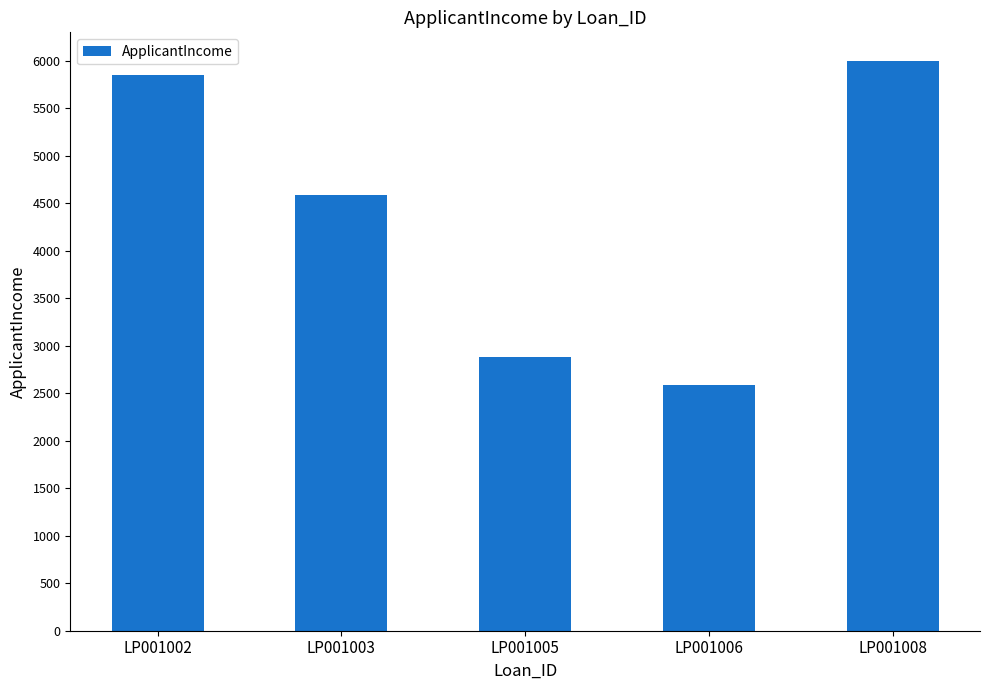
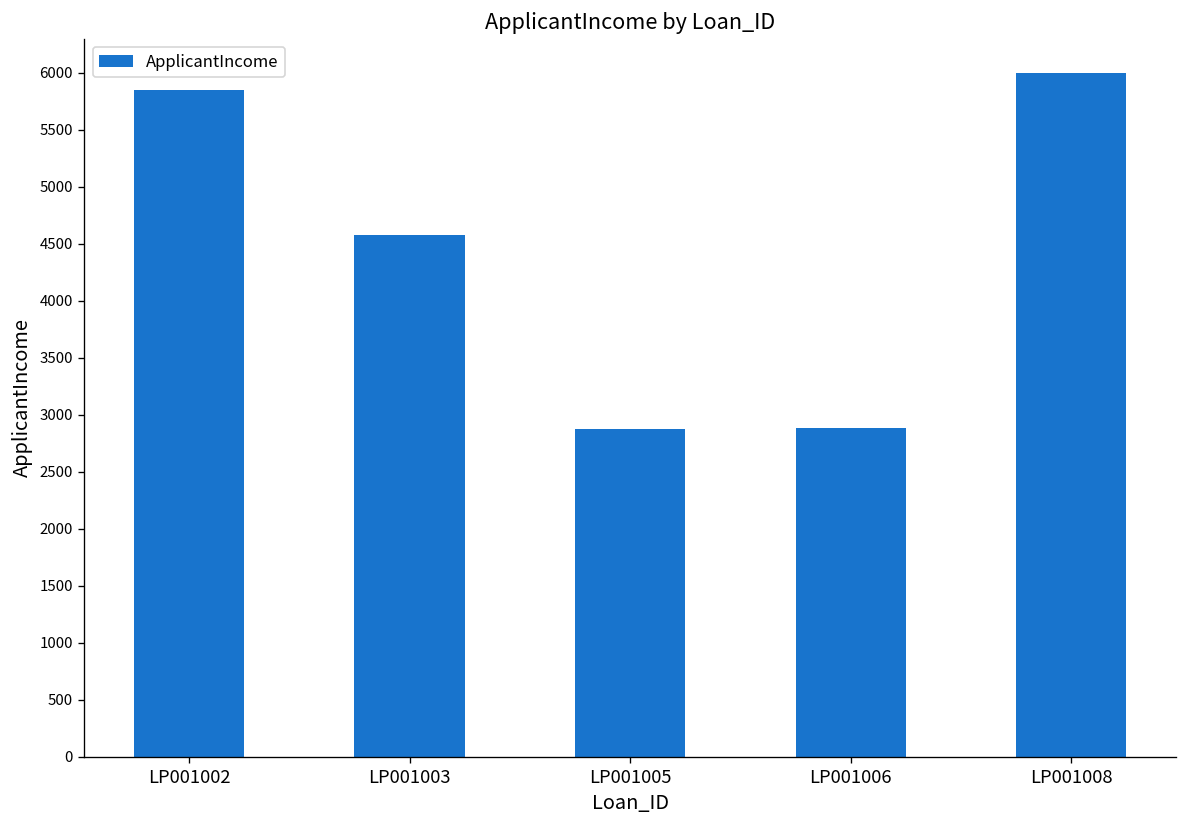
  {
    "LP001002": 5800,
    "LP001003": 4600,
    "LP001005": 2900,
-   "LP001006": 2600,
+   "LP001006": 2900,
    "LP001008": 6000
  }
